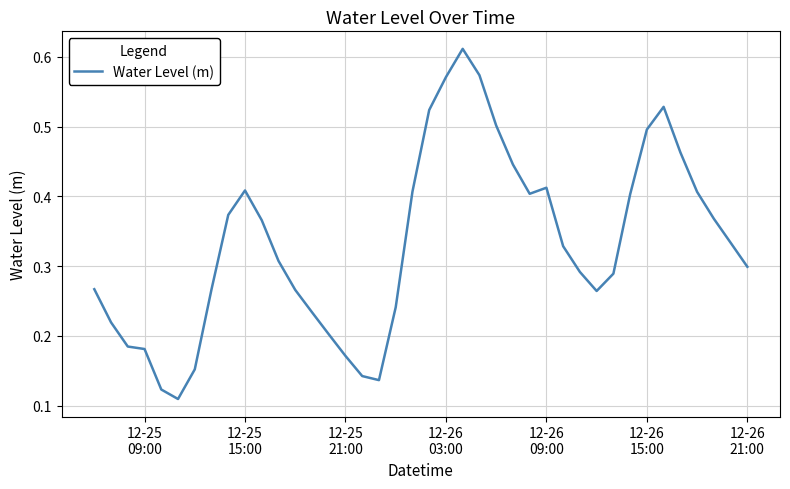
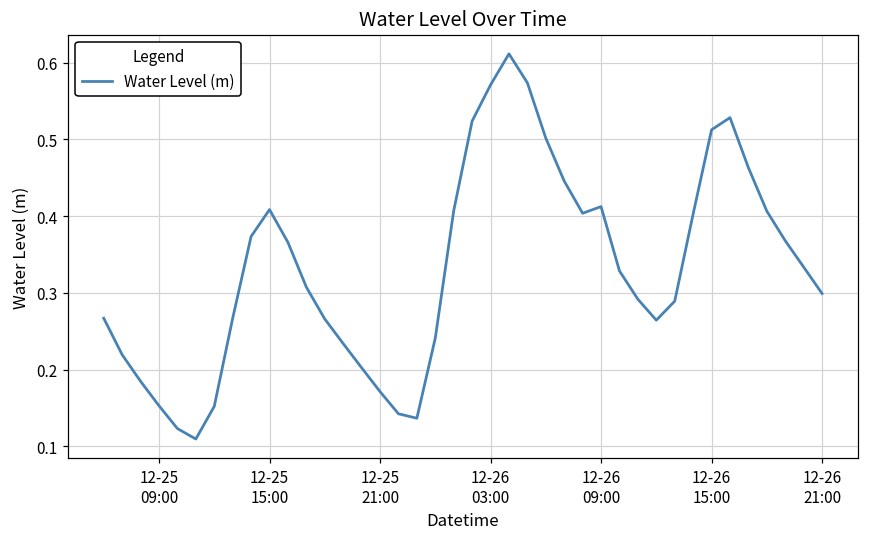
  {
-   "12-25 09:00": 0.18,
+   "12-25 09:00": 0.15,
    "12-25 15:00": 0.41,
    "12-25 21:00": 0.17,
    "12-26 03:00": 0.57,
    "12-26 09:00": 0.41,
-   "12-26 15:00": 0.50,
+   "12-26 15:00": 0.51,
    "12-26 21:00": 0.30
  }
